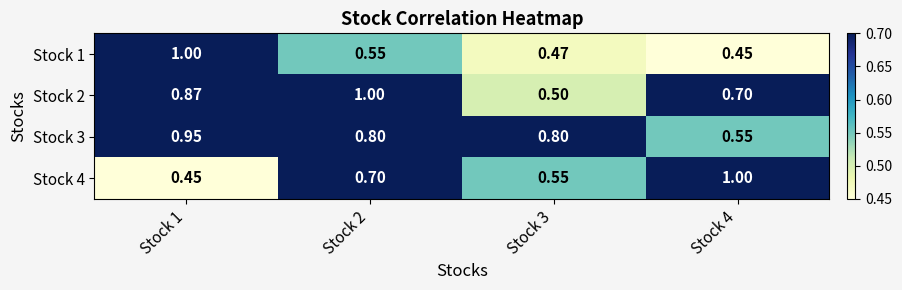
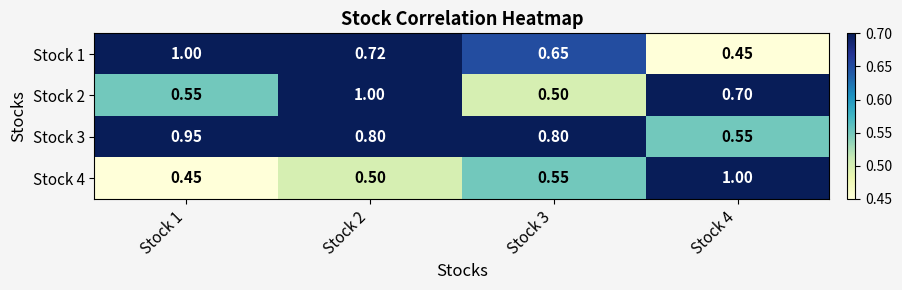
  {
    "Stock 1": {
      "Stock 1": 1.00,
-     "Stock 2": 0.55,
-     "Stock 3": 0.47,
+     "Stock 2": 0.72,
+     "Stock 3": 0.65,
      "Stock 4": 0.45
    },
    "Stock 2": {
-     "Stock 1": 0.87,
+     "Stock 1": 0.55,
      "Stock 2": 1.00,
      "Stock 3": 0.50,
      "Stock 4": 0.70
    },
    "Stock 3": {
      "Stock 1": 0.95,
      "Stock 2": 0.80,
      "Stock 3": 0.80,
      "Stock 4": 0.55
    },
    "Stock 4": {
      "Stock 1": 0.45,
-     "Stock 2": 0.70,
+     "Stock 2": 0.50,
      "Stock 3": 0.55,
      "Stock 4": 1.00
    }
  }
